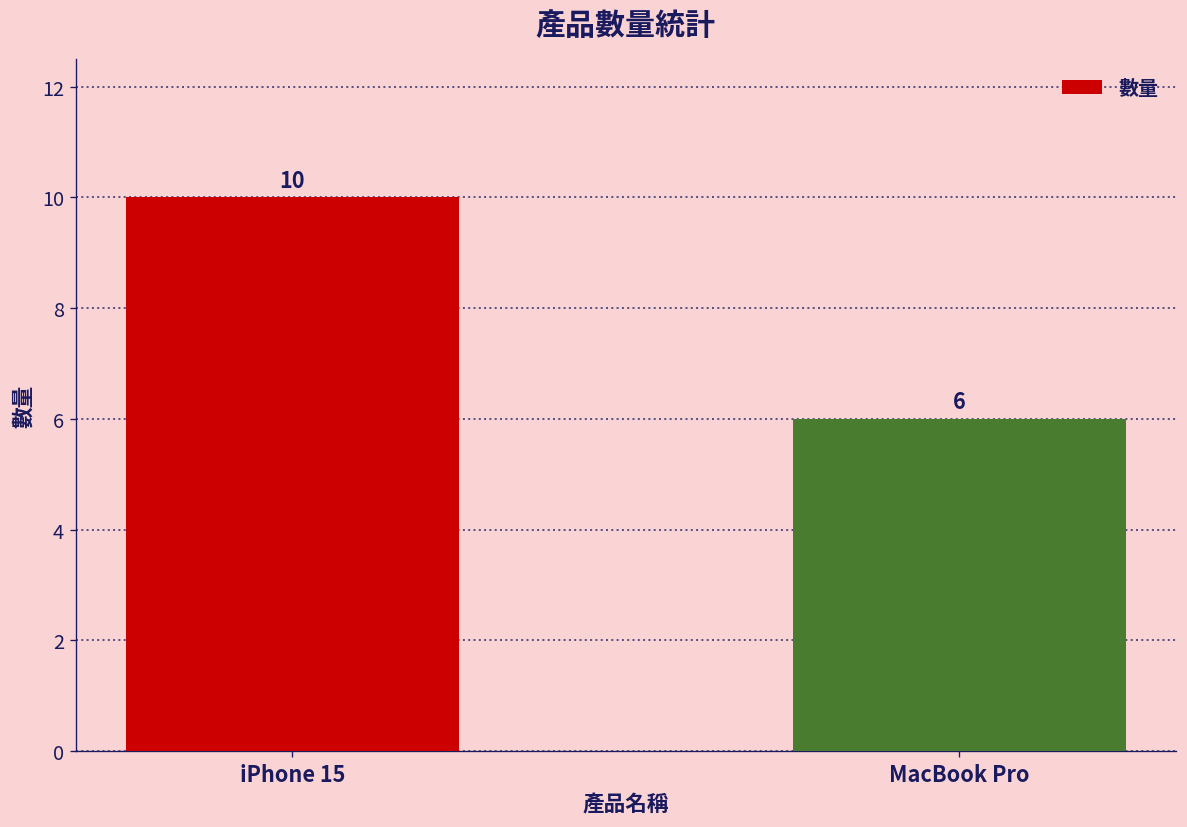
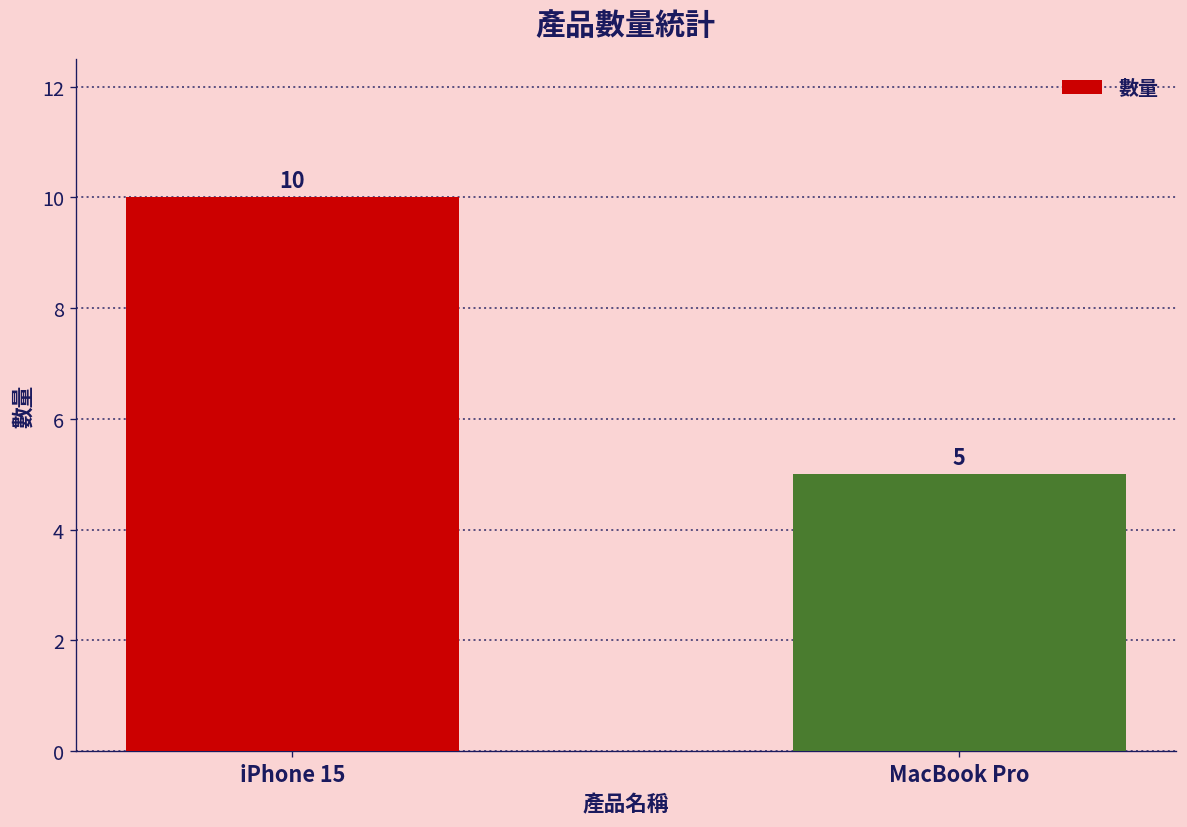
  {
    "iPhone 15": 10,
-   "MacBook Pro": 6
+   "MacBook Pro": 5
  }
